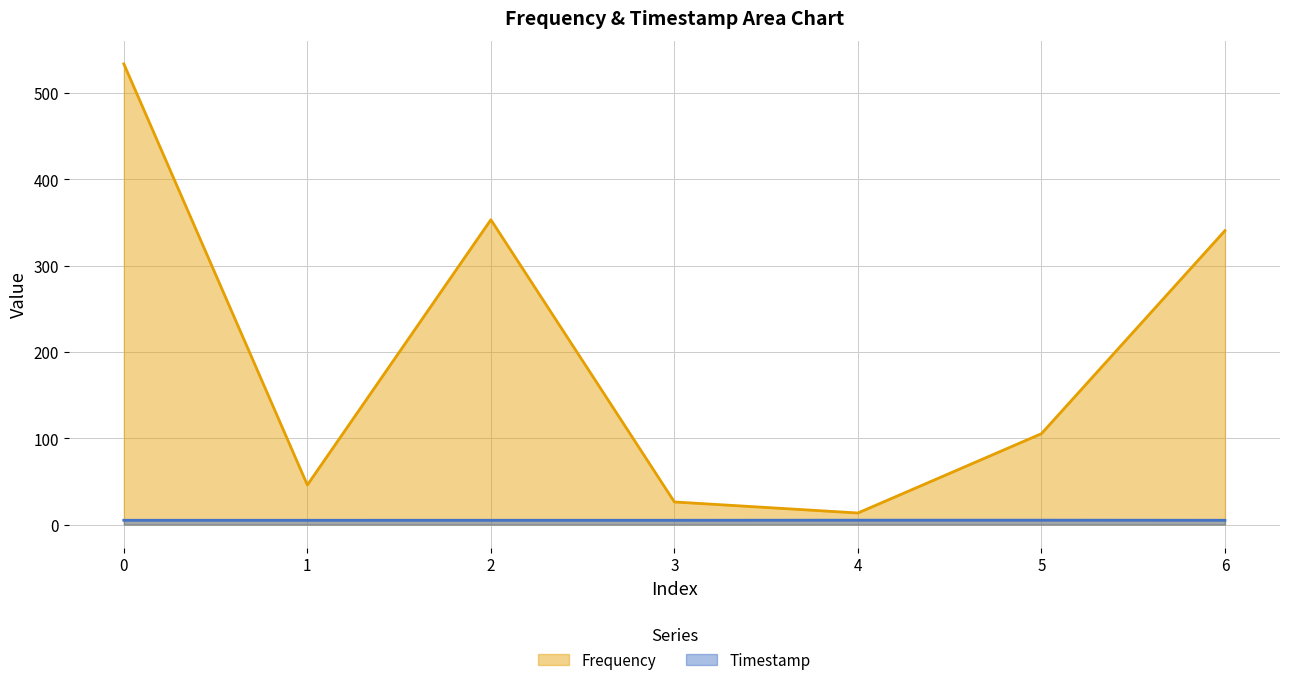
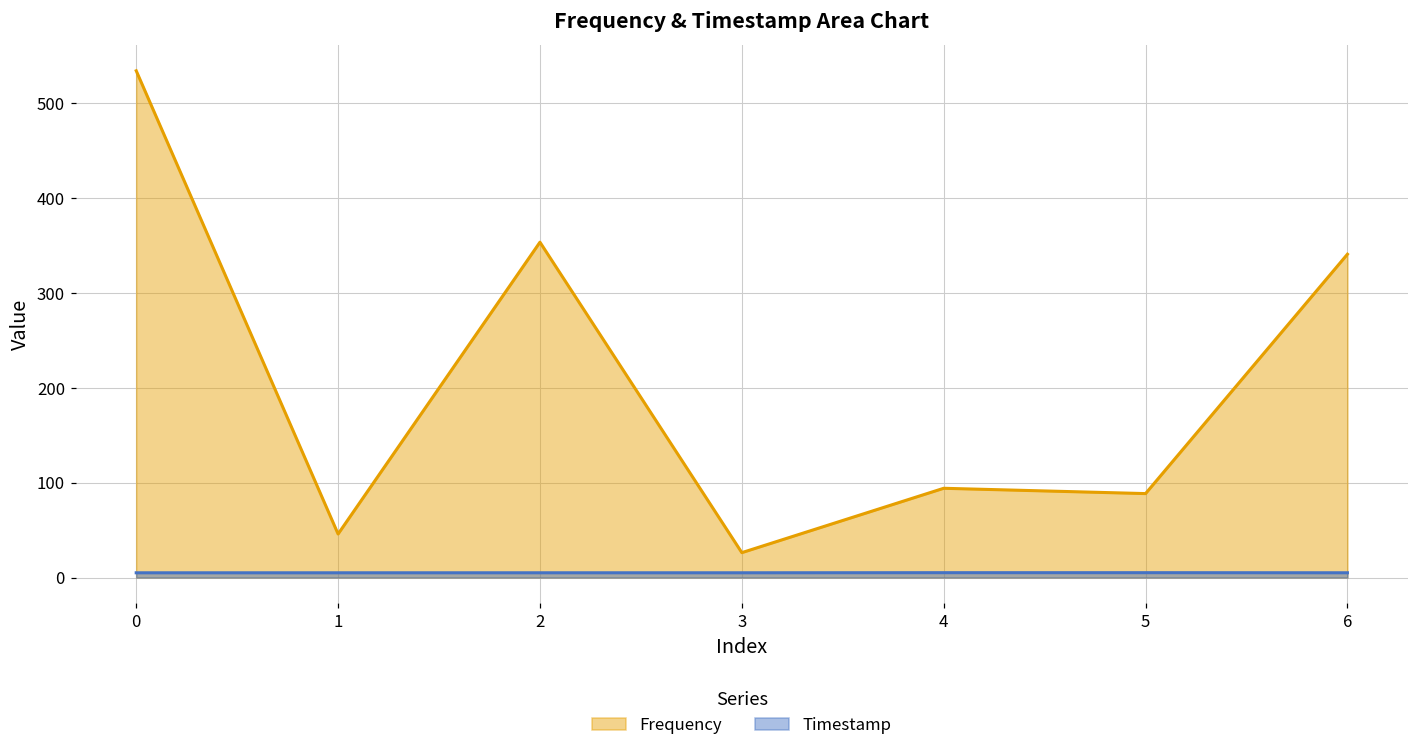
  {
    "Frequency": {
      "0": 530,
      "1": 50,
      "2": 350,
      "3": 30,
-     "4": 10,
-     "5": 110,
+     "4": 90,
+     "5": 90,
      "6": 340
    },
    "Timestamp": {
      "0": 10,
      "1": 10,
      "2": 10,
      "3": 10,
      "4": 10,
      "5": 10,
      "6": 10
    }
  }
